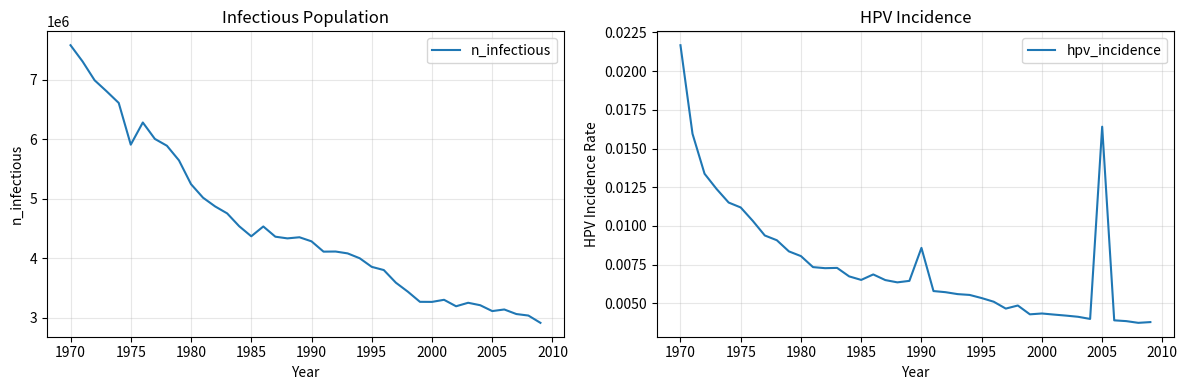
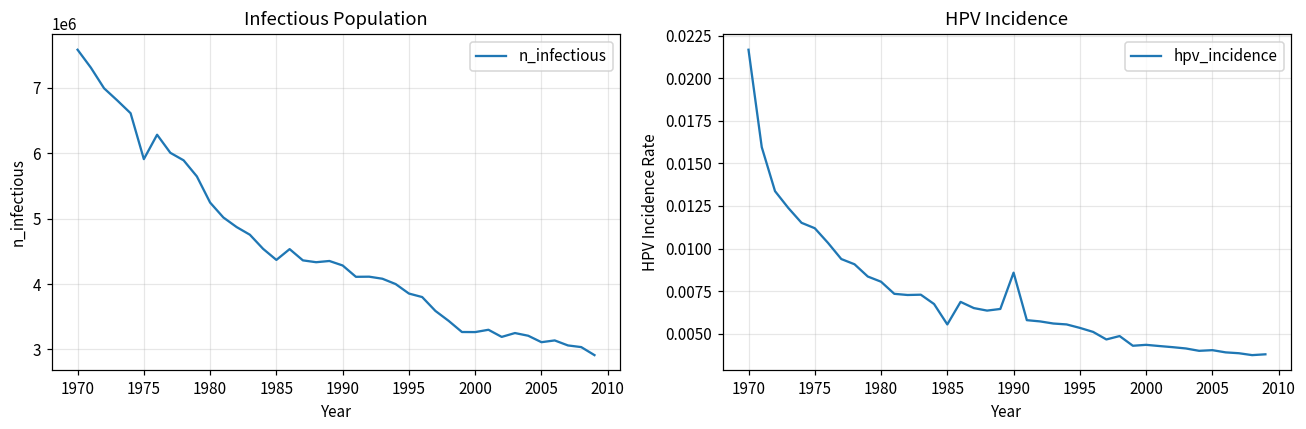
  {
    "Infectious Population": {
      "1970": 7600000,
      "1975": 5900000,
      "1980": 5200000,
      "1985": 4400000,
      "1990": 4300000,
      "1995": 3900000,
      "2000": 3300000,
      "2005": 3100000
    },
    "HPV Incidence": {
      "1970": 0.0217,
      "1975": 0.0112,
      "1980": 0.0081,
-     "1985": 0.0065,
+     "1985": 0.0055,
      "1990": 0.0086,
      "1995": 0.0053,
      "2000": 0.0043,
-     "2005": 0.0164
+     "2005": 0.0040
    }
  }
